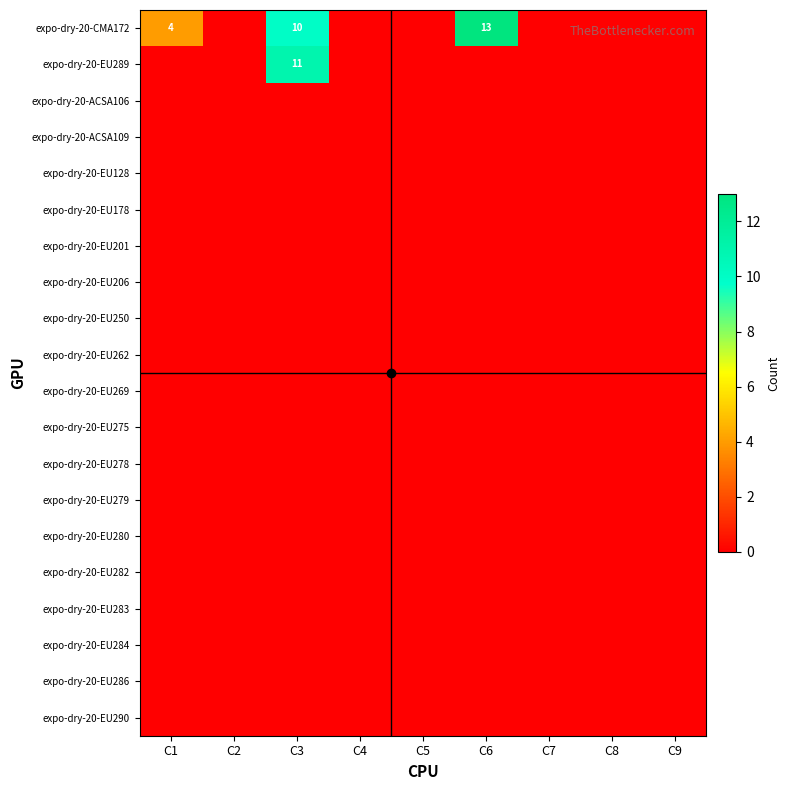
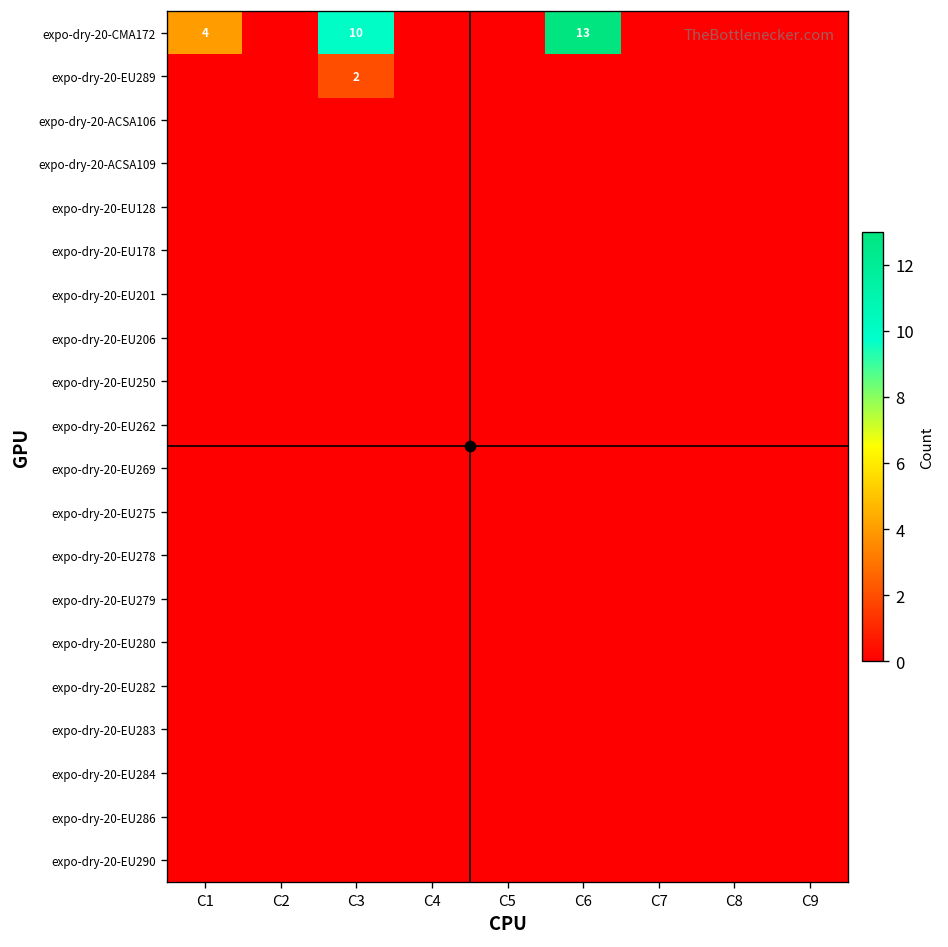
  {
    "expo-dry-20-CMA172": {
      "C1": 4,
      "C3": 10,
      "C6": 13
    },
    "expo-dry-20-EU289": {
-     "C3": 11
+     "C3": 2
    }
  }
